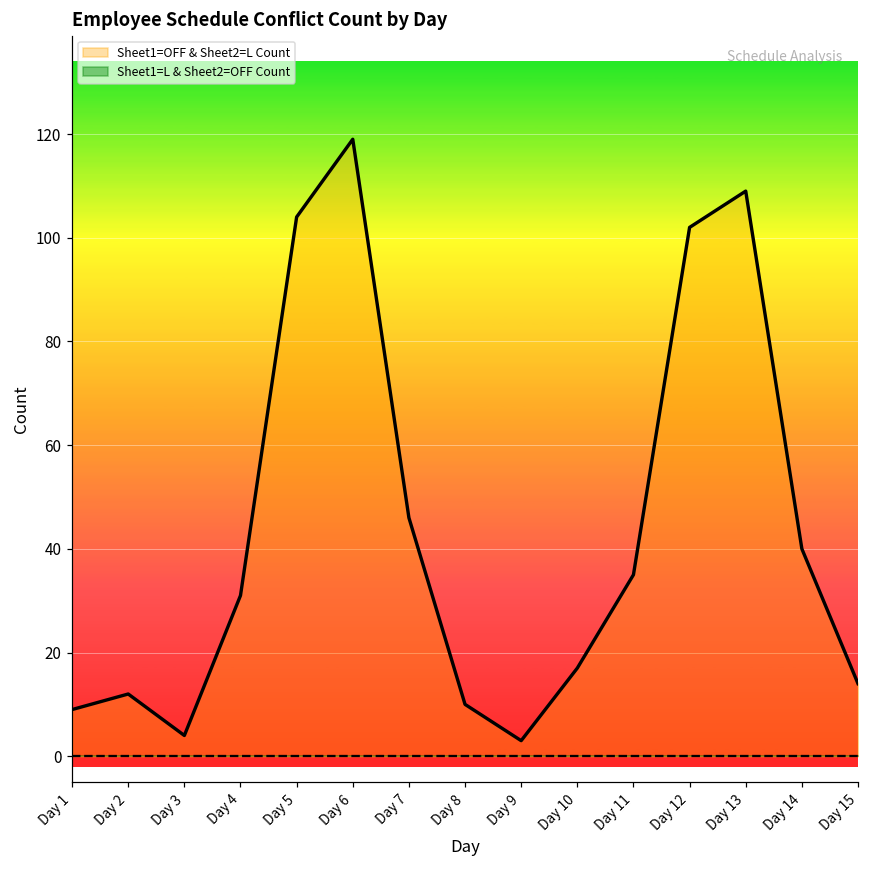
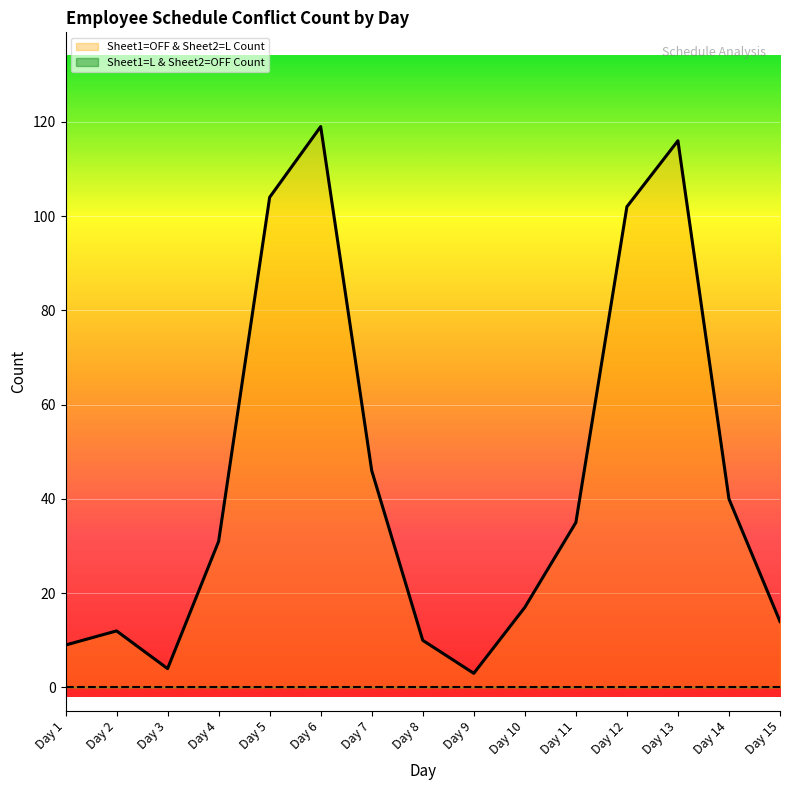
  {
    "Sheet1=OFF & Sheet2=L Count": {
      "Day 1": 9,
      "Day 2": 12,
      "Day 3": 4,
      "Day 4": 31,
      "Day 5": 104,
      "Day 6": 119,
      "Day 7": 46,
      "Day 8": 10,
      "Day 9": 3,
      "Day 10": 17,
      "Day 11": 35,
      "Day 12": 102,
-     "Day 13": 109,
+     "Day 13": 116,
      "Day 14": 40,
      "Day 15": 14
    },
    "Sheet1=L & Sheet2=OFF Count": {
      "Day 1": 0,
      "Day 2": 0,
      "Day 3": 0,
      "Day 4": 0,
      "Day 5": 0,
      "Day 6": 0,
      "Day 7": 0,
      "Day 8": 0,
      "Day 9": 0,
      "Day 10": 0,
      "Day 11": 0,
      "Day 12": 0,
      "Day 13": 0,
      "Day 14": 0,
      "Day 15": 0
    }
  }
